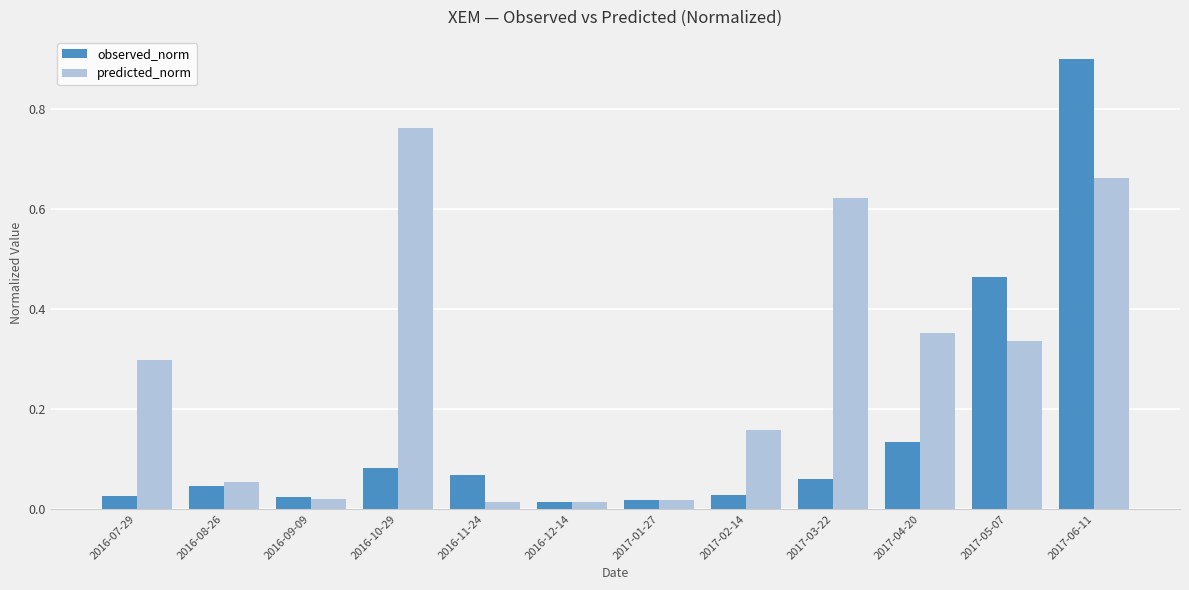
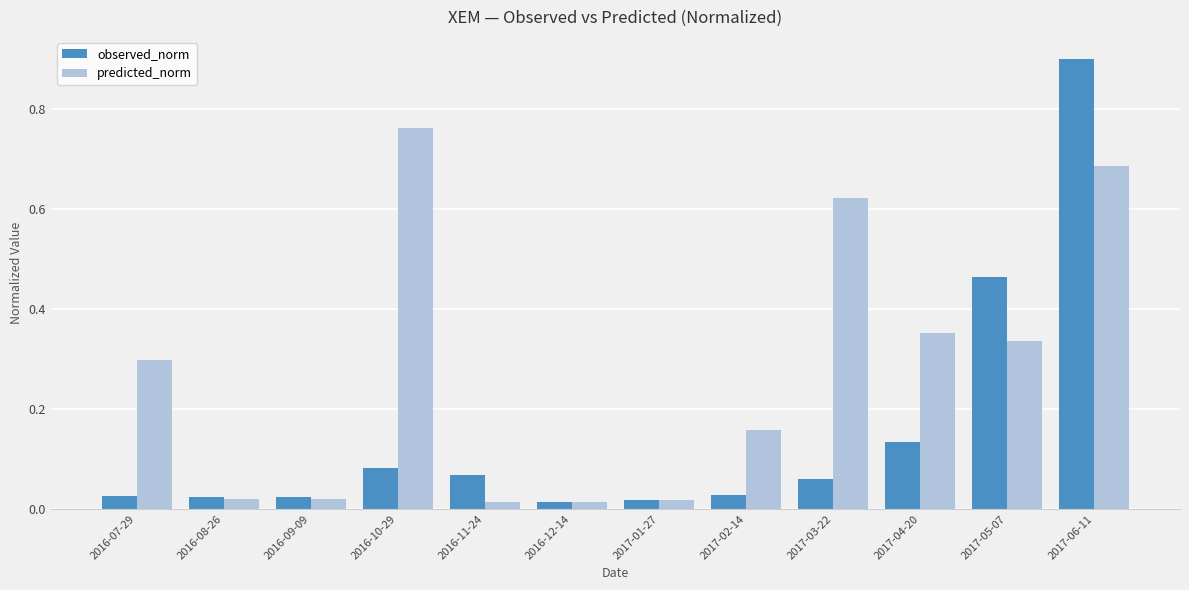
  {
    "observed_norm": {
      "2016-07-29": 0.03,
-     "2016-08-26": 0.05,
+     "2016-08-26": 0.02,
      "2016-09-09": 0.02,
      "2016-10-29": 0.08,
      "2016-11-24": 0.07,
      "2016-12-14": 0.01,
      "2017-01-27": 0.02,
      "2017-02-14": 0.03,
      "2017-03-22": 0.06,
      "2017-04-20": 0.13,
      "2017-05-07": 0.46,
      "2017-06-11": 0.90
    },
    "predicted_norm": {
      "2016-07-29": 0.30,
-     "2016-08-26": 0.05,
+     "2016-08-26": 0.02,
      "2016-09-09": 0.02,
      "2016-10-29": 0.76,
      "2016-11-24": 0.01,
      "2016-12-14": 0.01,
      "2017-01-27": 0.02,
      "2017-02-14": 0.16,
      "2017-03-22": 0.62,
      "2017-04-20": 0.35,
      "2017-05-07": 0.34,
-     "2017-06-11": 0.66
+     "2017-06-11": 0.68
    }
  }
